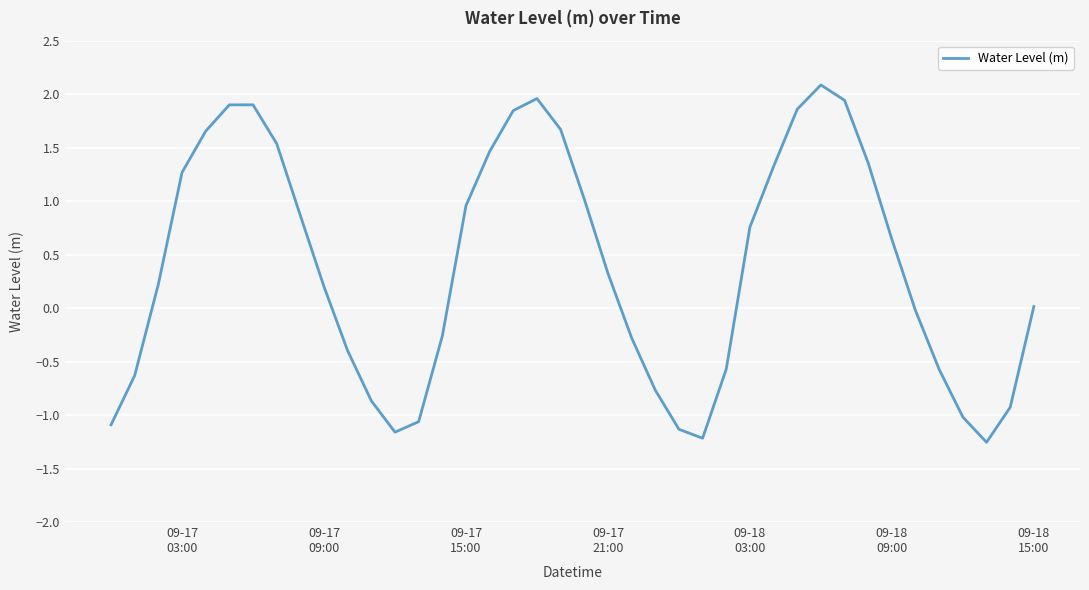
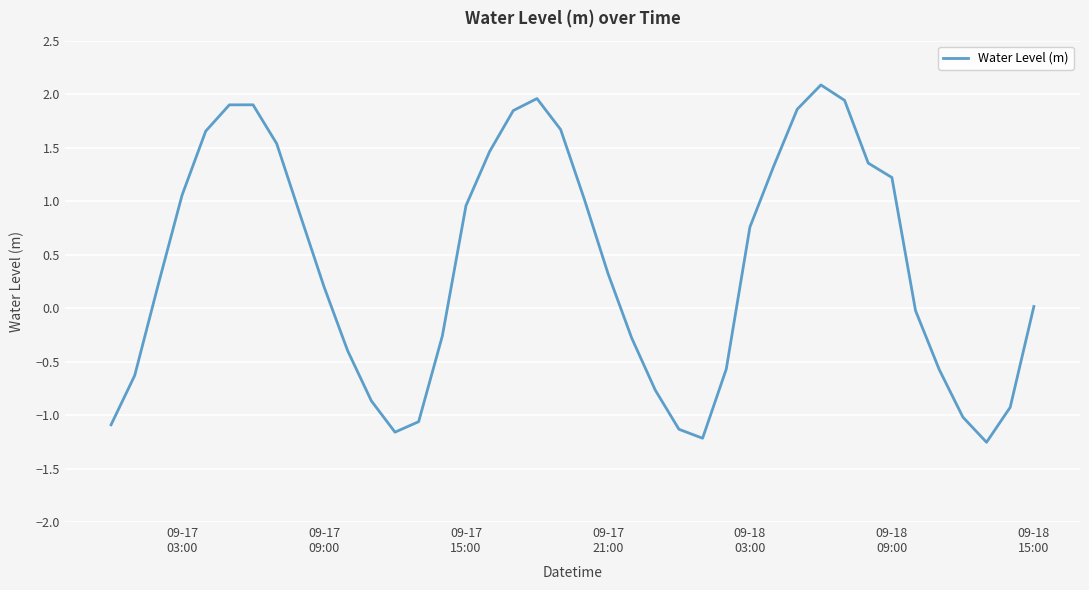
  {
-   "09-17 03:00": 1.27,
+   "09-17 03:00": 1.05,
    "09-17 09:00": 0.20,
    "09-17 15:00": 0.96,
    "09-17 21:00": 0.33,
    "09-18 03:00": 0.76,
-   "09-18 09:00": 0.64,
+   "09-18 09:00": 1.22,
    "09-18 15:00": 0.02
  }
